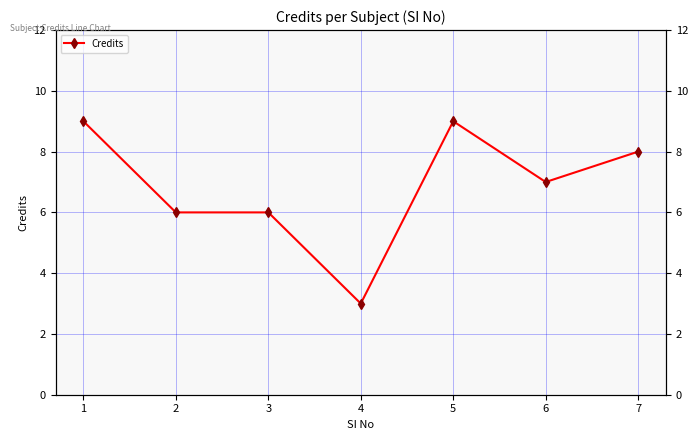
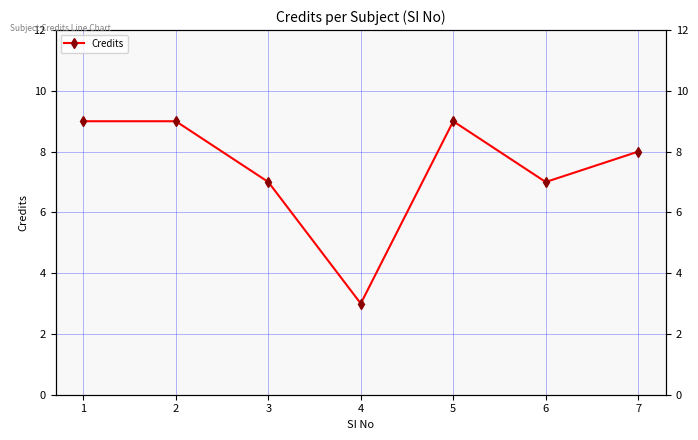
  {
    "1": 9,
-   "2": 6,
-   "3": 6,
+   "2": 9,
+   "3": 7,
    "4": 3,
    "5": 9,
    "6": 7,
    "7": 8
  }
